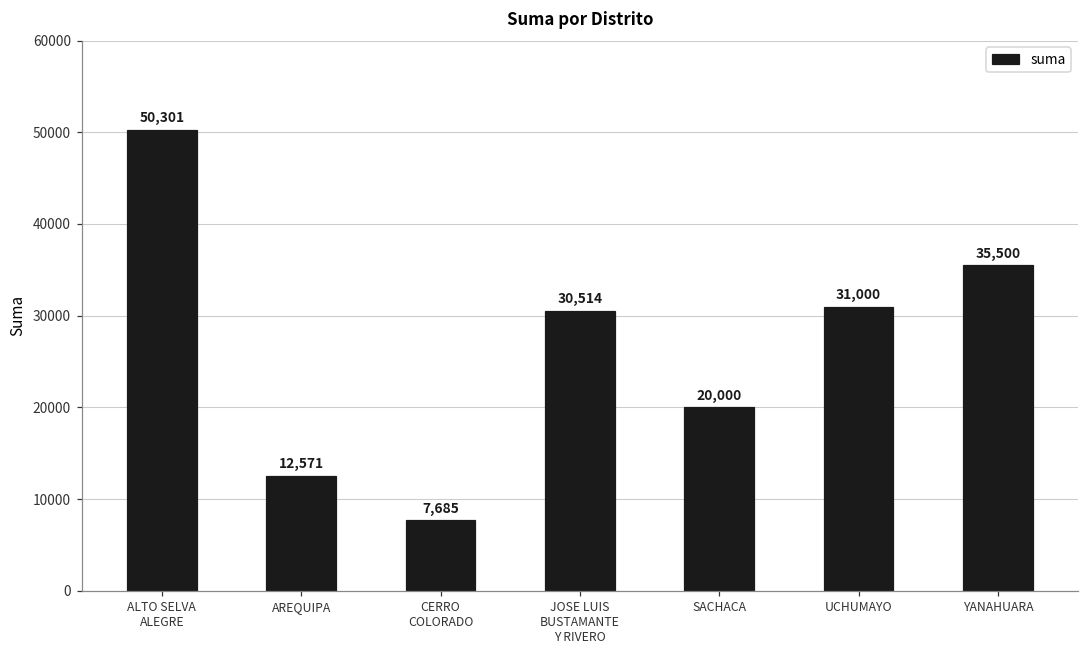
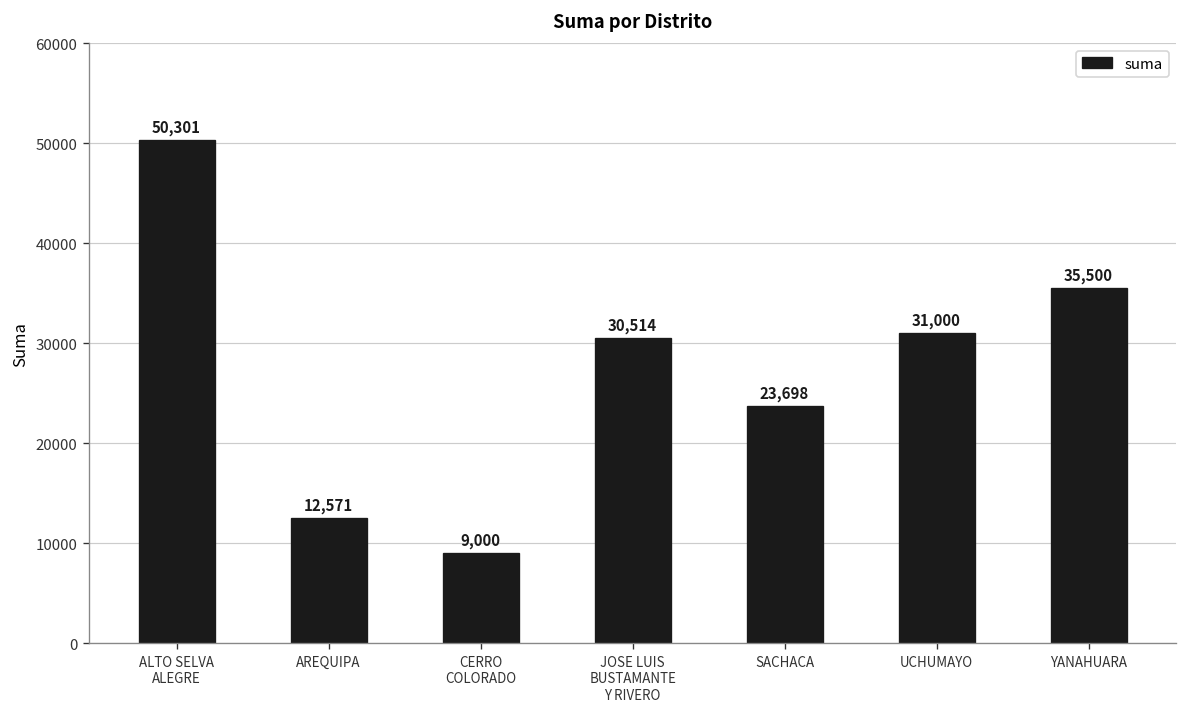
  {
    "ALTO SELVA ALEGRE": "50,301",
    "AREQUIPA": "12,571",
-   "CERRO COLORADO": "7,685",
+   "CERRO COLORADO": "9,000",
    "JOSE LUIS BUSTAMANTE Y RIVERO": "30,514",
-   "SACHACA": "20,000",
+   "SACHACA": "23,698",
    "UCHUMAYO": "31,000",
    "YANAHUARA": "35,500"
  }
